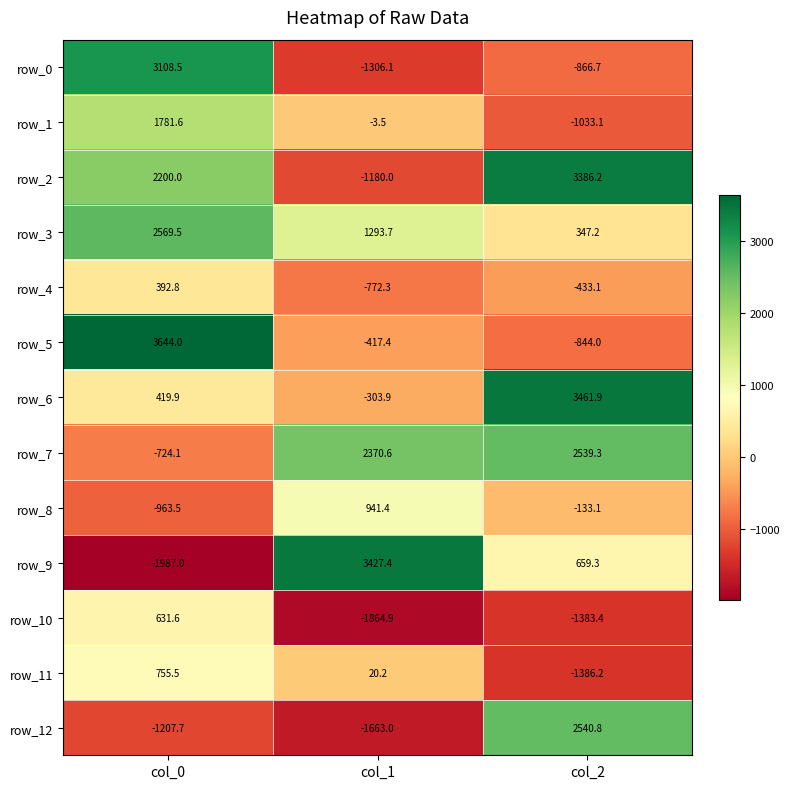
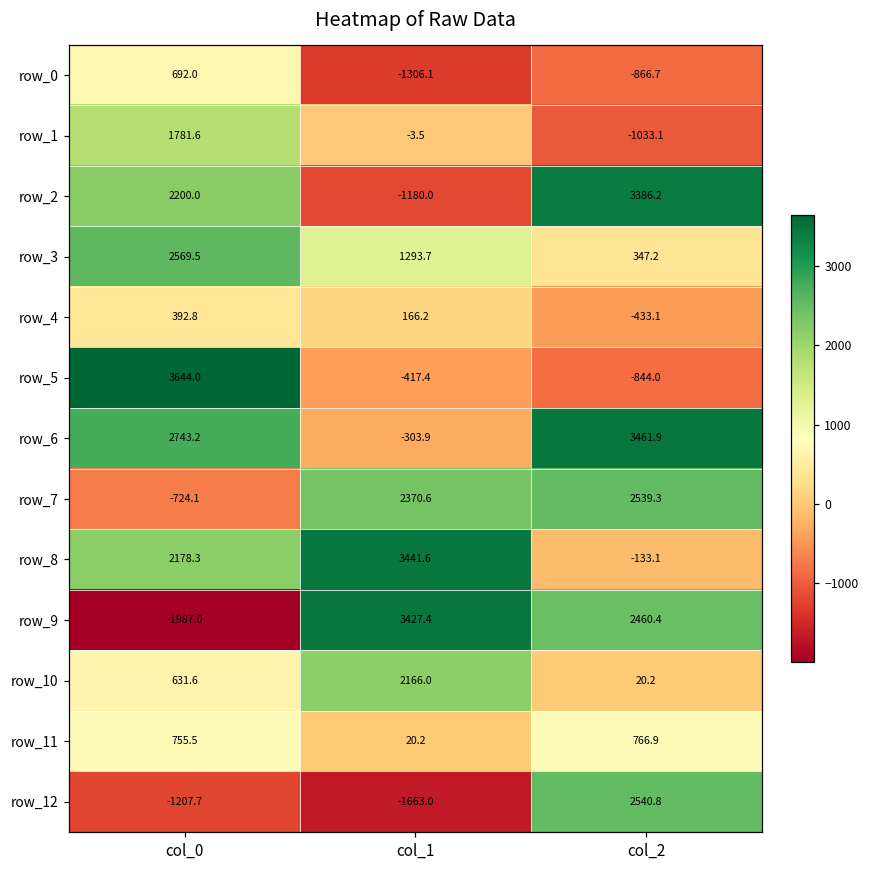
  {
    "row_0": {
-     "col_0": 3108.5,
+     "col_0": 692.0,
      "col_1": -1306.1,
      "col_2": -866.7
    },
    "row_1": {
      "col_0": 1781.6,
      "col_1": -3.5,
      "col_2": -1033.1
    },
    "row_2": {
      "col_0": 2200.0,
      "col_1": -1180.0,
      "col_2": 3386.2
    },
    "row_3": {
      "col_0": 2569.5,
      "col_1": 1293.7,
      "col_2": 347.2
    },
    "row_4": {
      "col_0": 392.8,
-     "col_1": -772.3,
+     "col_1": 166.2,
      "col_2": -433.1
    },
    "row_5": {
      "col_0": 3644.0,
      "col_1": -417.4,
      "col_2": -844.0
    },
    "row_6": {
-     "col_0": 419.9,
+     "col_0": 2743.2,
      "col_1": -303.9,
      "col_2": 3461.9
    },
    "row_7": {
      "col_0": -724.1,
      "col_1": 2370.6,
      "col_2": 2539.3
    },
    "row_8": {
-     "col_0": -963.5,
-     "col_1": 941.4,
+     "col_0": 2178.3,
+     "col_1": 3441.6,
      "col_2": -133.1
    },
    "row_9": {
      "col_0": -1987.0,
      "col_1": 3427.4,
-     "col_2": 659.3
+     "col_2": 2460.4
    },
    "row_10": {
      "col_0": 631.6,
-     "col_1": -1864.9,
-     "col_2": -1383.4
+     "col_1": 2166.0,
+     "col_2": 20.2
    },
    "row_11": {
      "col_0": 755.5,
      "col_1": 20.2,
-     "col_2": -1386.2
+     "col_2": 766.9
    },
    "row_12": {
      "col_0": -1207.7,
      "col_1": -1663.0,
      "col_2": 2540.8
    }
  }
